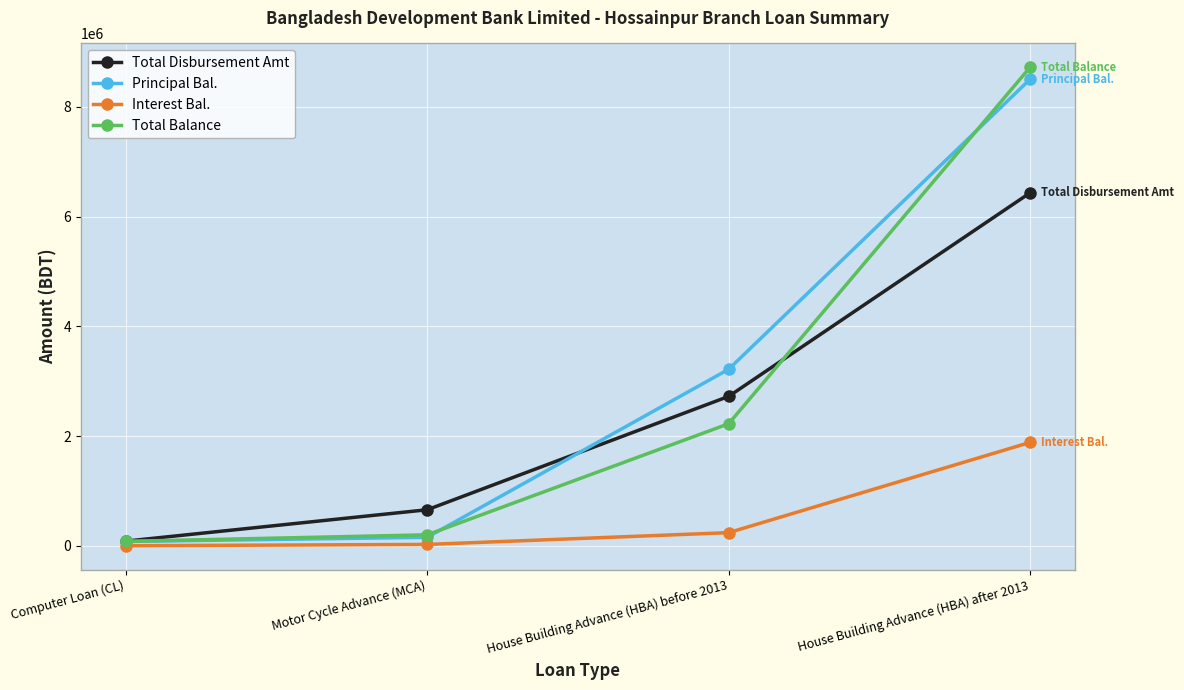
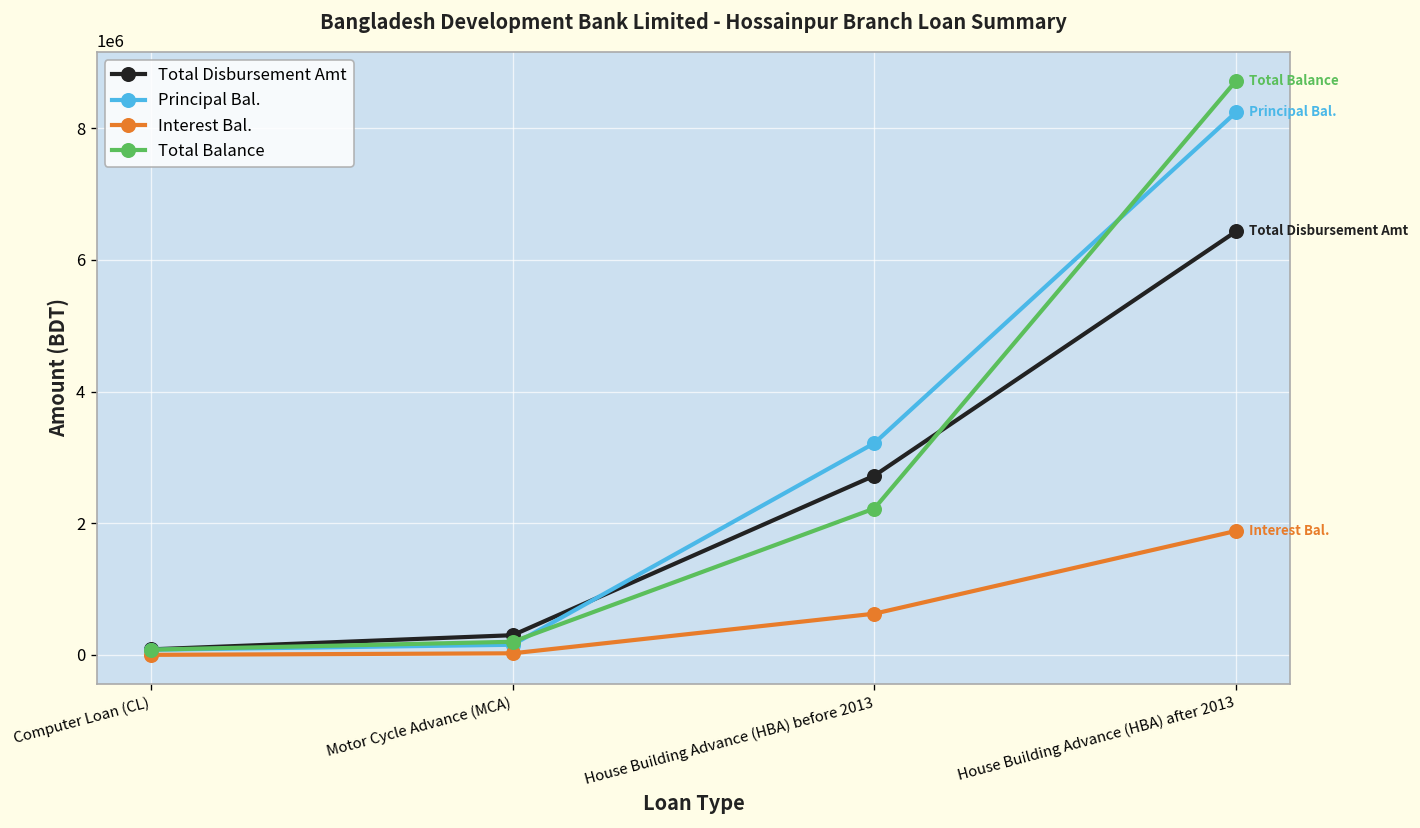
  {
    "Total Disbursement Amt": {
-     "Motor Cycle Advance (MCA)": 700000,
+     "Motor Cycle Advance (MCA)": 300000,
      "House Building Advance (HBA) before 2013": 2700000,
      "House Building Advance (HBA) after 2013": 6400000
    },
    "Principal Bal.": {
      "House Building Advance (HBA) before 2013": 3200000,
-     "House Building Advance (HBA) after 2013": 8500000
+     "House Building Advance (HBA) after 2013": 8200000
    },
    "Interest Bal.": {
      "Computer Loan (CL)": 0,
      "Motor Cycle Advance (MCA)": 0,
-     "House Building Advance (HBA) before 2013": 200000,
+     "House Building Advance (HBA) before 2013": 600000,
      "House Building Advance (HBA) after 2013": 1900000
    },
    "Total Balance": {
      "House Building Advance (HBA) before 2013": 2200000,
      "House Building Advance (HBA) after 2013": 8700000
    }
  }
